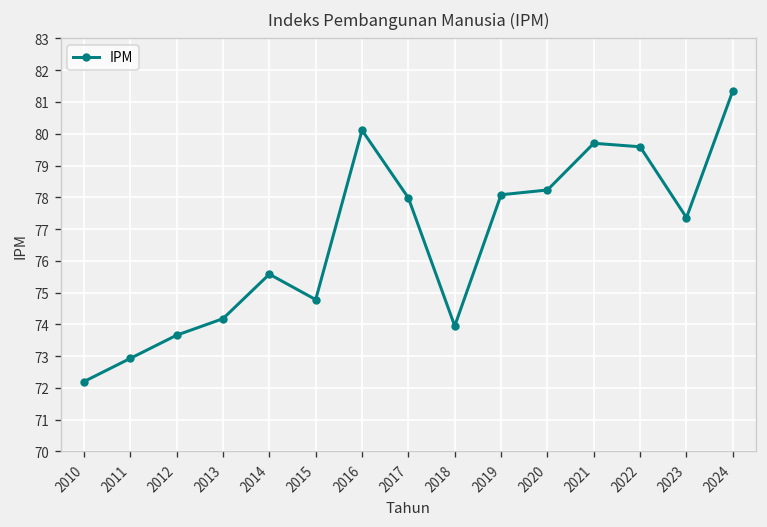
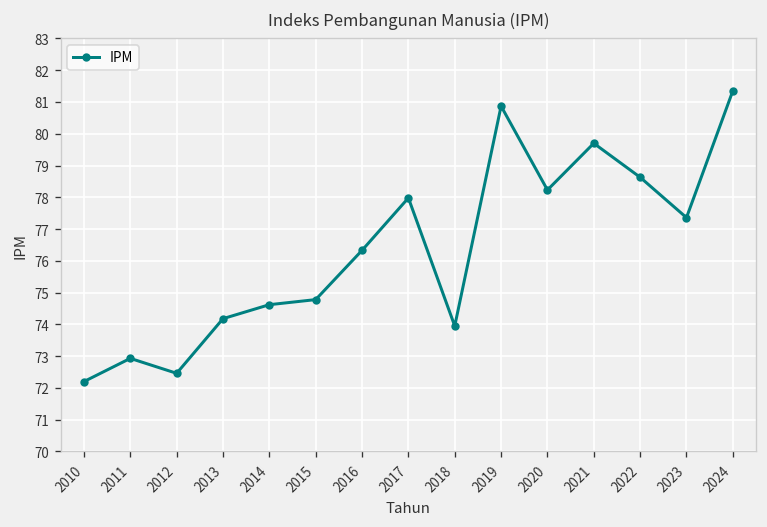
  {
    "2010": 72.2,
    "2011": 72.9,
-   "2012": 73.7,
+   "2012": 72.5,
    "2013": 74.2,
-   "2014": 75.6,
+   "2014": 74.6,
    "2015": 74.8,
-   "2016": 80.1,
+   "2016": 76.3,
    "2017": 78.0,
    "2018": 74.0,
-   "2019": 78.1,
+   "2019": 80.9,
    "2020": 78.2,
    "2021": 79.7,
-   "2022": 79.6,
+   "2022": 78.6,
    "2023": 77.4,
    "2024": 81.4
  }
